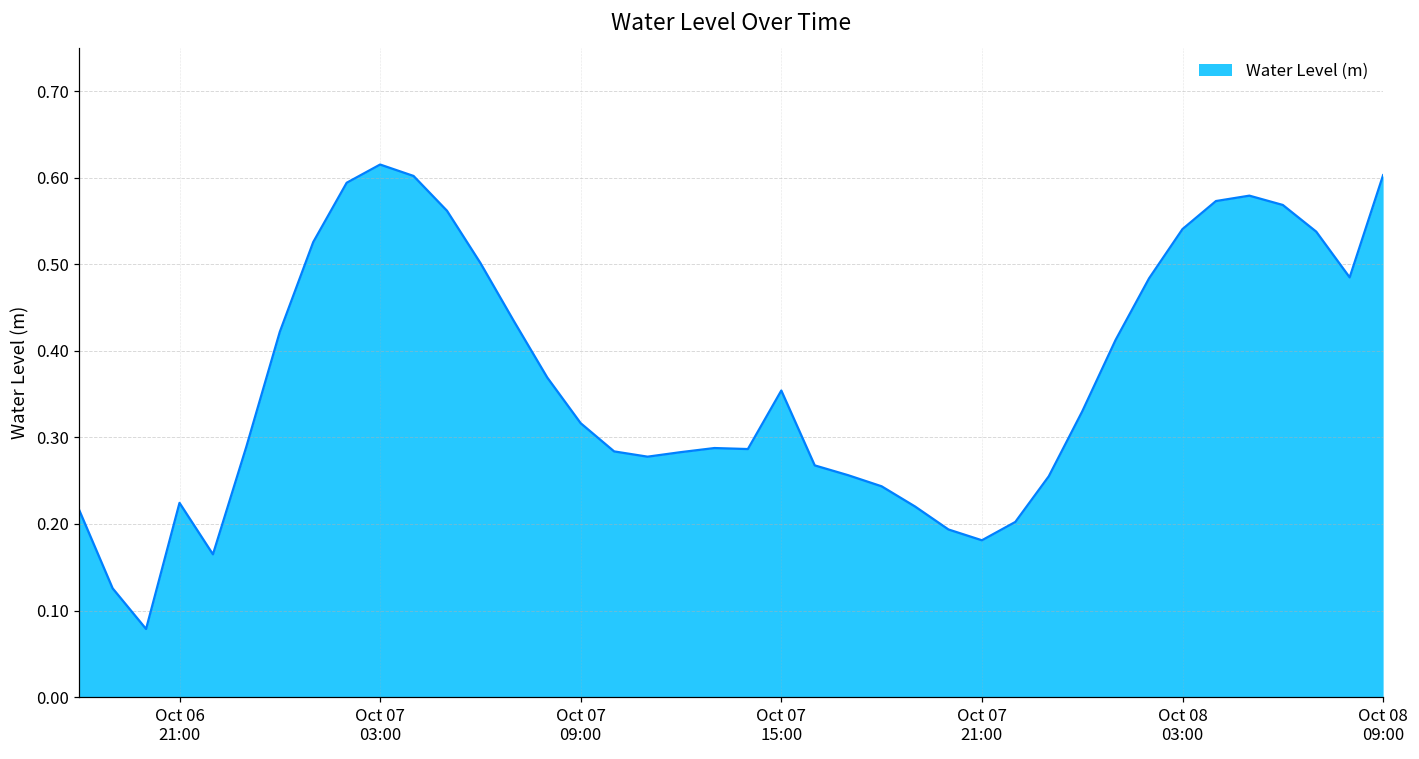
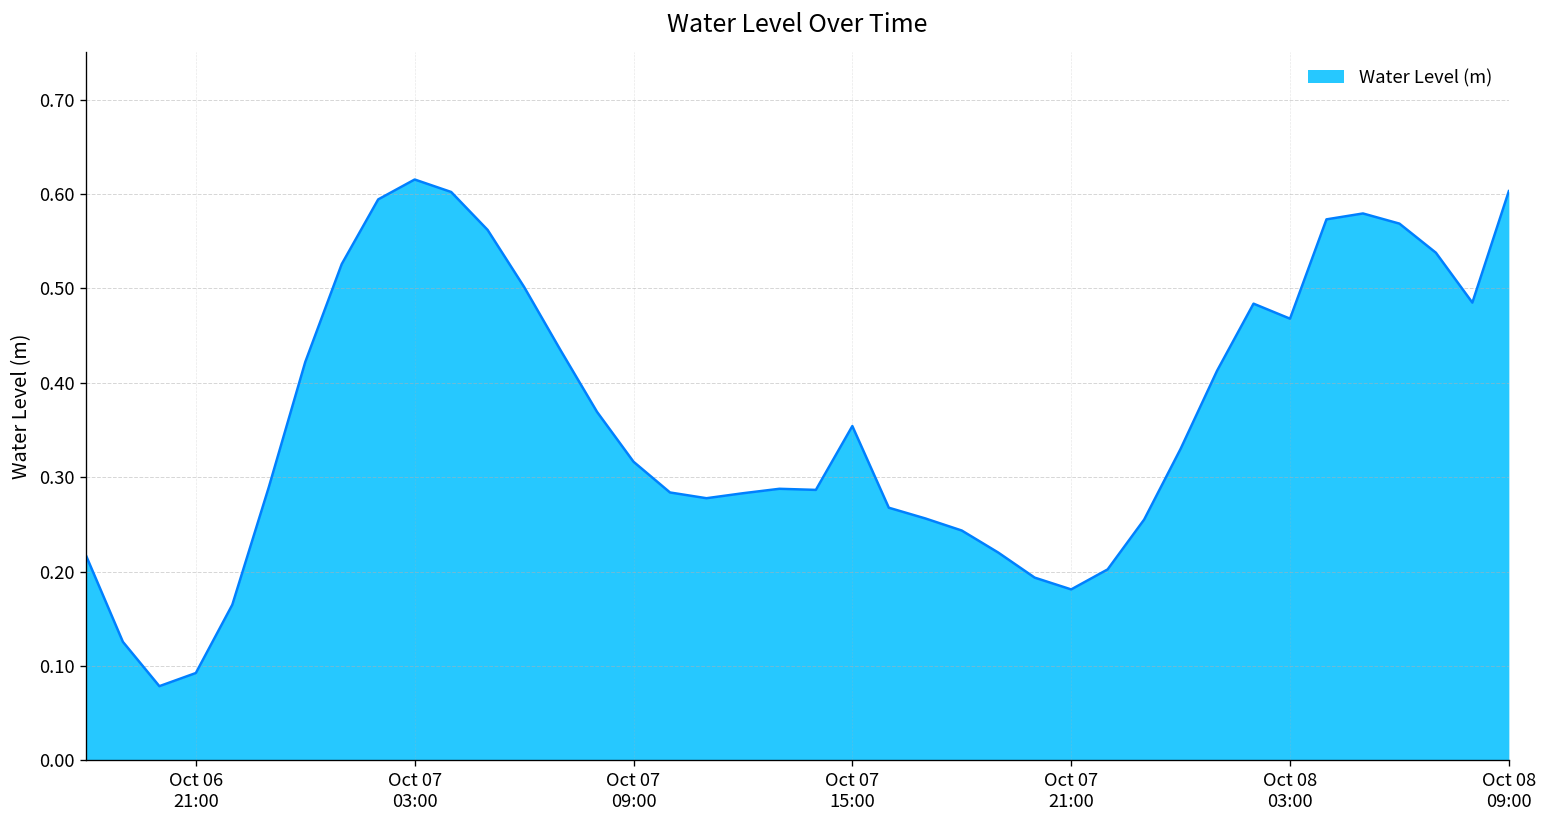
  {
-   "Oct 06 21:00": 0.22,
+   "Oct 06 21:00": 0.09,
    "Oct 07 03:00": 0.62,
    "Oct 07 09:00": 0.32,
    "Oct 07 15:00": 0.35,
    "Oct 07 21:00": 0.18,
-   "Oct 08 03:00": 0.54,
+   "Oct 08 03:00": 0.47,
    "Oct 08 09:00": 0.60
  }
